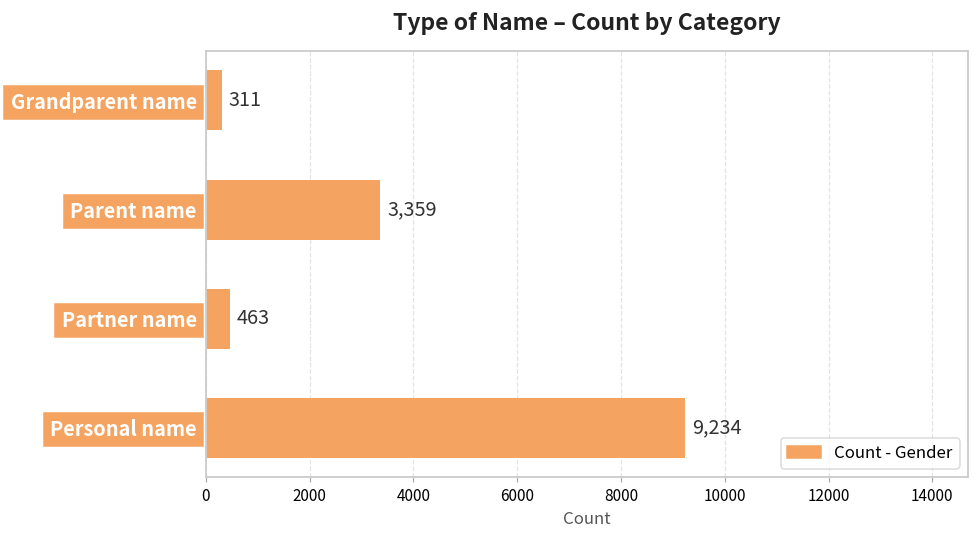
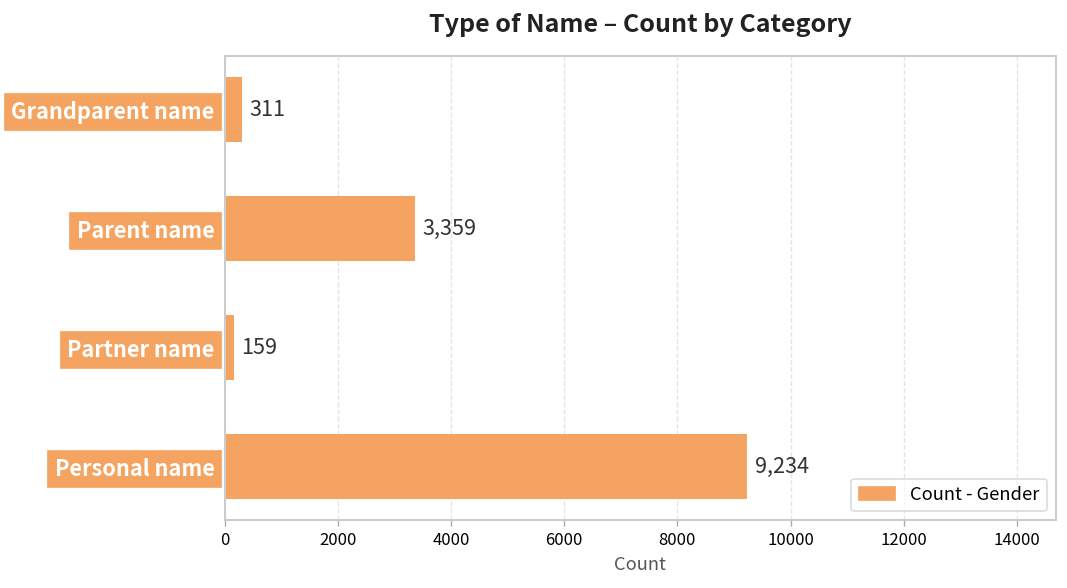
  {
    "Grandparent name": "311",
    "Parent name": "3,359",
-   "Partner name": "463",
+   "Partner name": "159",
    "Personal name": "9,234"
  }
